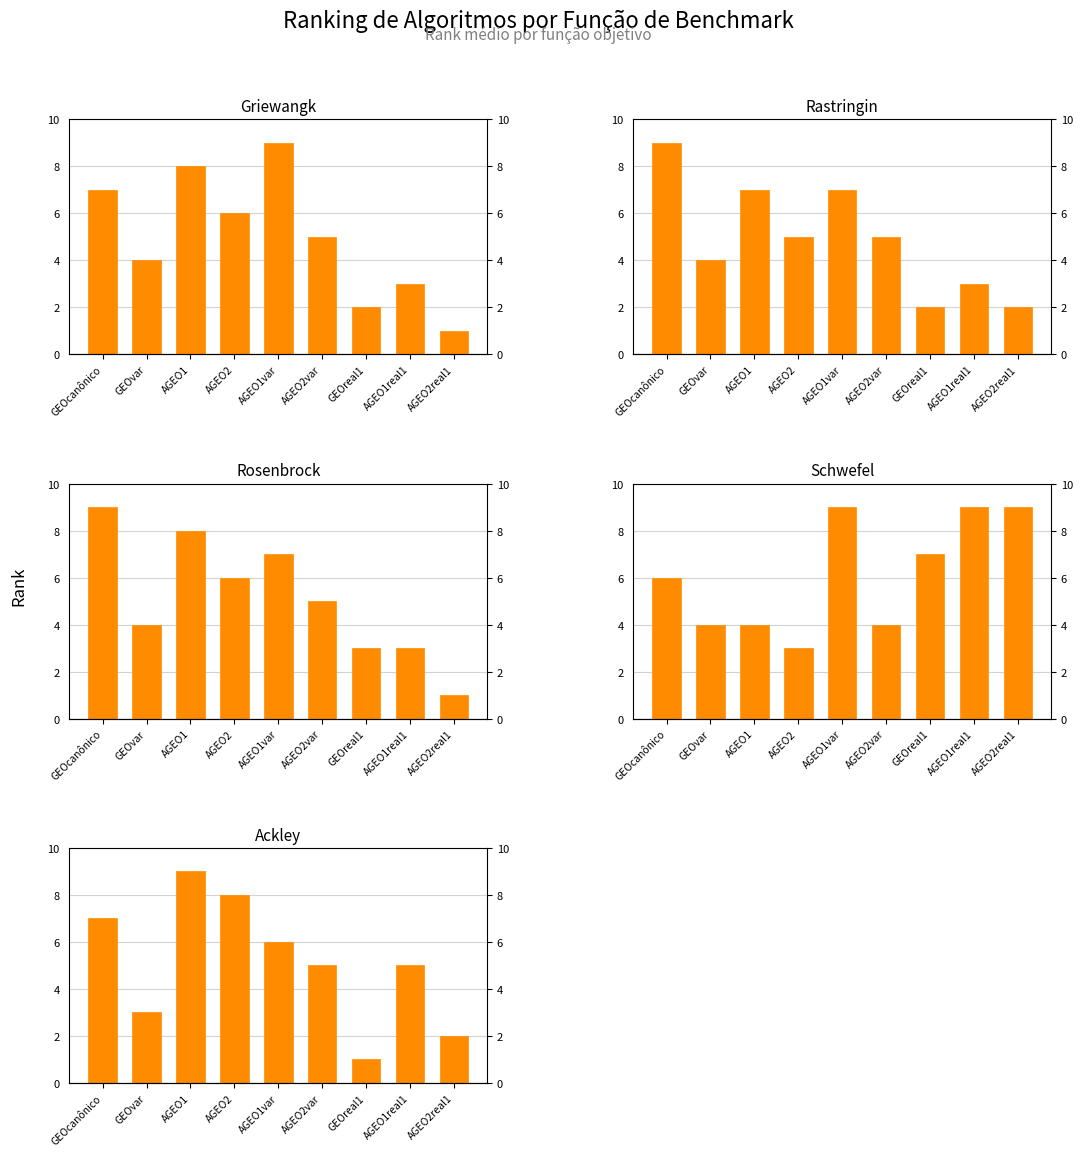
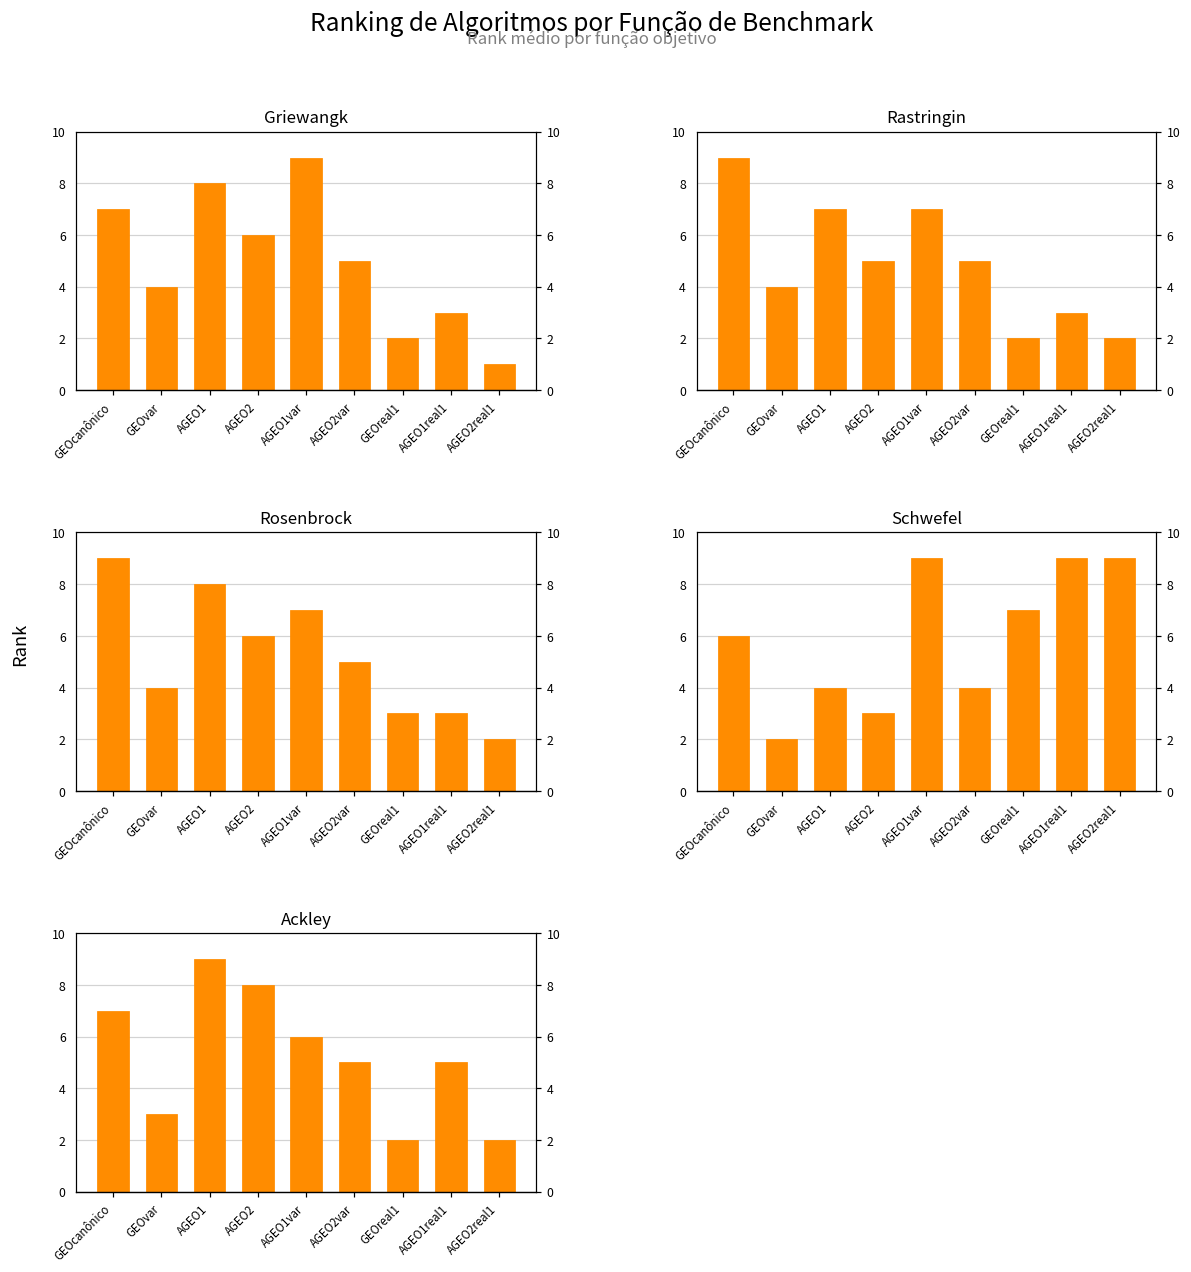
  {
    "Griewangk": {
      "GEOcanônico": 7.0,
      "GEOvar": 4.0,
      "AGEO1": 8.0,
      "AGEO2": 6.0,
      "AGEO1var": 9.0,
      "AGEO2var": 5.0,
      "GEOreal1": 2.0,
      "AGEO1real1": 3.0,
      "AGEO2real1": 1.0
    },
    "Rastringin": {
      "GEOcanônico": 9.0,
      "GEOvar": 4.0,
      "AGEO1": 7.0,
      "AGEO2": 5.0,
      "AGEO1var": 7.0,
      "AGEO2var": 5.0,
      "GEOreal1": 2.0,
      "AGEO1real1": 3.0,
      "AGEO2real1": 2.0
    },
    "Rosenbrock": {
      "GEOcanônico": 9,
      "GEOvar": 4,
      "AGEO1": 8,
      "AGEO2": 6,
      "AGEO1var": 7,
      "AGEO2var": 5,
      "GEOreal1": 3,
      "AGEO1real1": 3,
-     "AGEO2real1": 1
+     "AGEO2real1": 2
    },
    "Schwefel": {
      "GEOcanônico": 6,
-     "GEOvar": 4,
+     "GEOvar": 2,
      "AGEO1": 4,
      "AGEO2": 3,
      "AGEO1var": 9,
      "AGEO2var": 4,
      "GEOreal1": 7,
      "AGEO1real1": 9,
      "AGEO2real1": 9
    },
    "Ackley": {
      "GEOcanônico": 7,
      "GEOvar": 3,
      "AGEO1": 9,
      "AGEO2": 8,
      "AGEO1var": 6,
      "AGEO2var": 5,
-     "GEOreal1": 1,
+     "GEOreal1": 2,
      "AGEO1real1": 5,
      "AGEO2real1": 2
    }
  }
